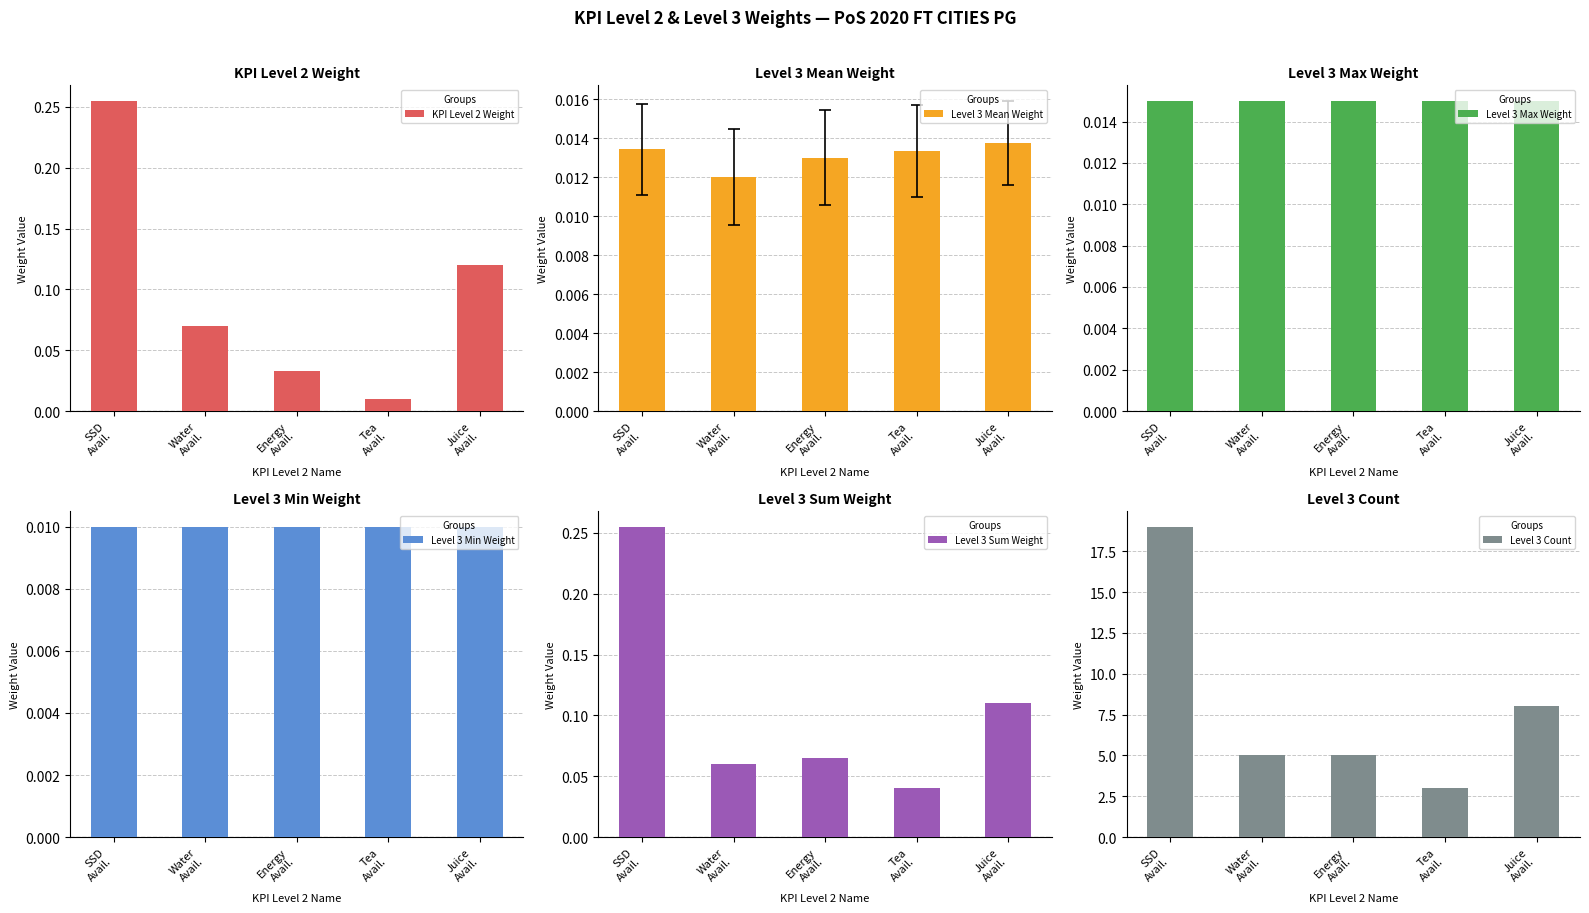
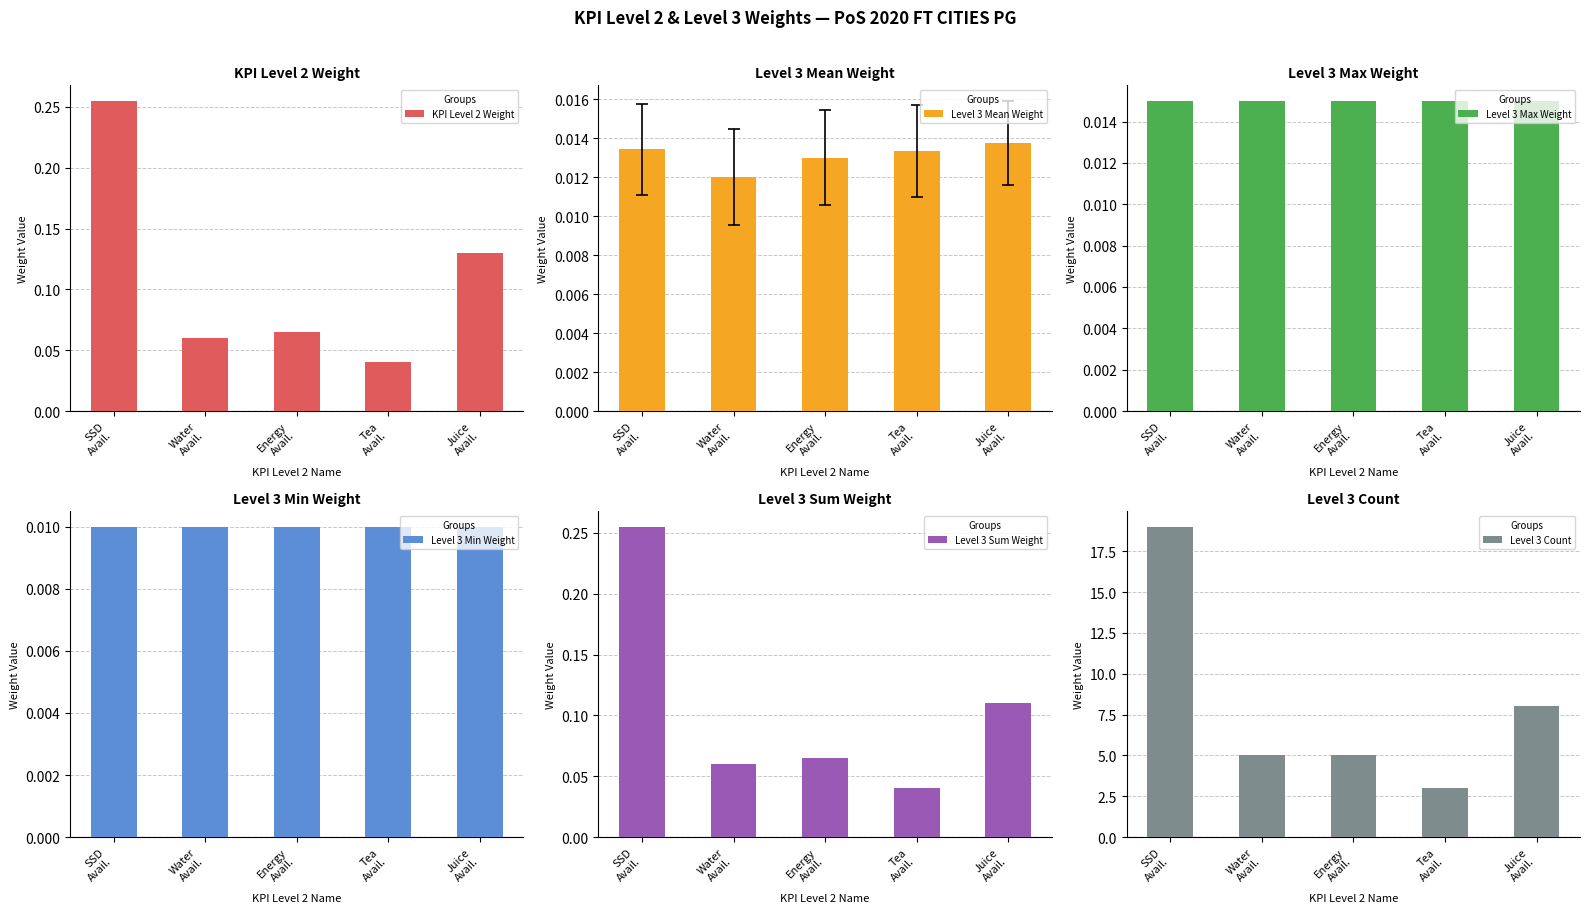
  {
    "KPI Level 2 Weight": {
      "SSD Avail.": 0.255,
-     "Water Avail.": 0.07,
-     "Energy Avail.": 0.033,
-     "Tea Avail.": 0.01,
-     "Juice Avail.": 0.12
+     "Water Avail.": 0.06,
+     "Energy Avail.": 0.065,
+     "Tea Avail.": 0.04,
+     "Juice Avail.": 0.13
    },
    "Level 3 Mean Weight": {
      "Level 3 Mean Weight": {
        "SSD Avail.": 0.0134,
        "Water Avail.": 0.0120,
        "Energy Avail.": 0.0130,
        "Tea Avail.": 0.0133,
        "Juice Avail.": 0.0138
      }
    },
    "Level 3 Max Weight": {
      "SSD Avail.": 0.0150,
      "Water Avail.": 0.0150,
      "Energy Avail.": 0.0150,
      "Tea Avail.": 0.0150
    },
    "Level 3 Min Weight": {
      "SSD Avail.": 0.0100,
      "Water Avail.": 0.0100,
      "Energy Avail.": 0.0100,
      "Tea Avail.": 0.0100
    },
    "Level 3 Sum Weight": {
      "SSD Avail.": 0.255,
      "Water Avail.": 0.060,
      "Energy Avail.": 0.065,
      "Tea Avail.": 0.040,
      "Juice Avail.": 0.110
    },
    "Level 3 Count": {
      "SSD Avail.": 19.0,
      "Water Avail.": 5.0,
      "Energy Avail.": 5.0,
      "Tea Avail.": 3.0,
      "Juice Avail.": 8.0
    }
  }
